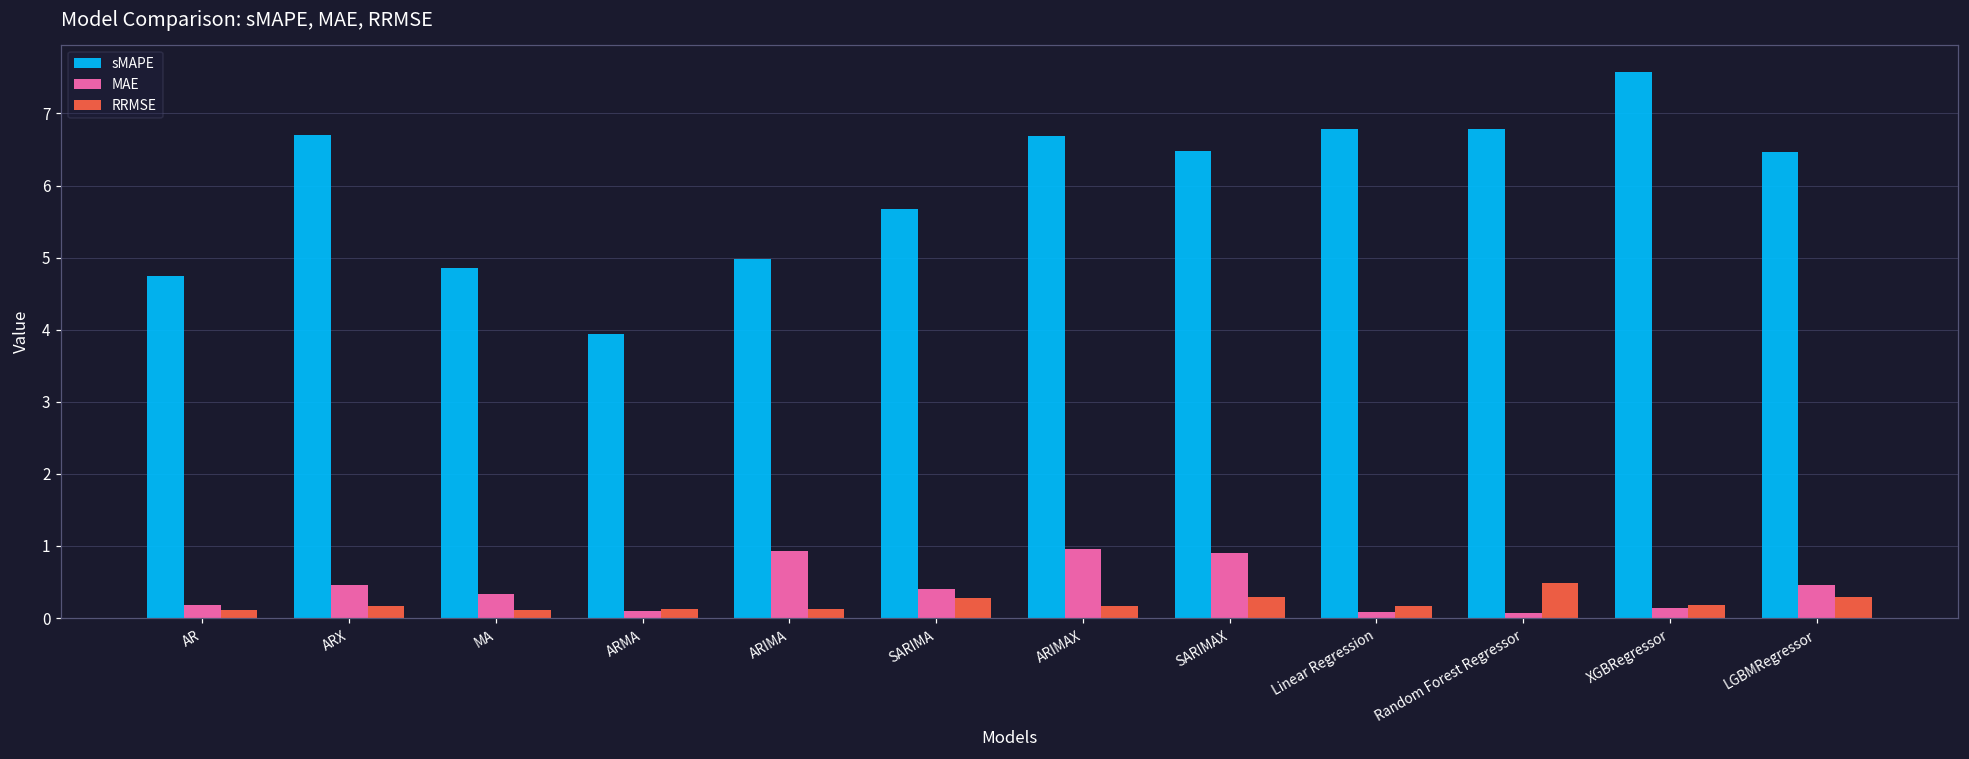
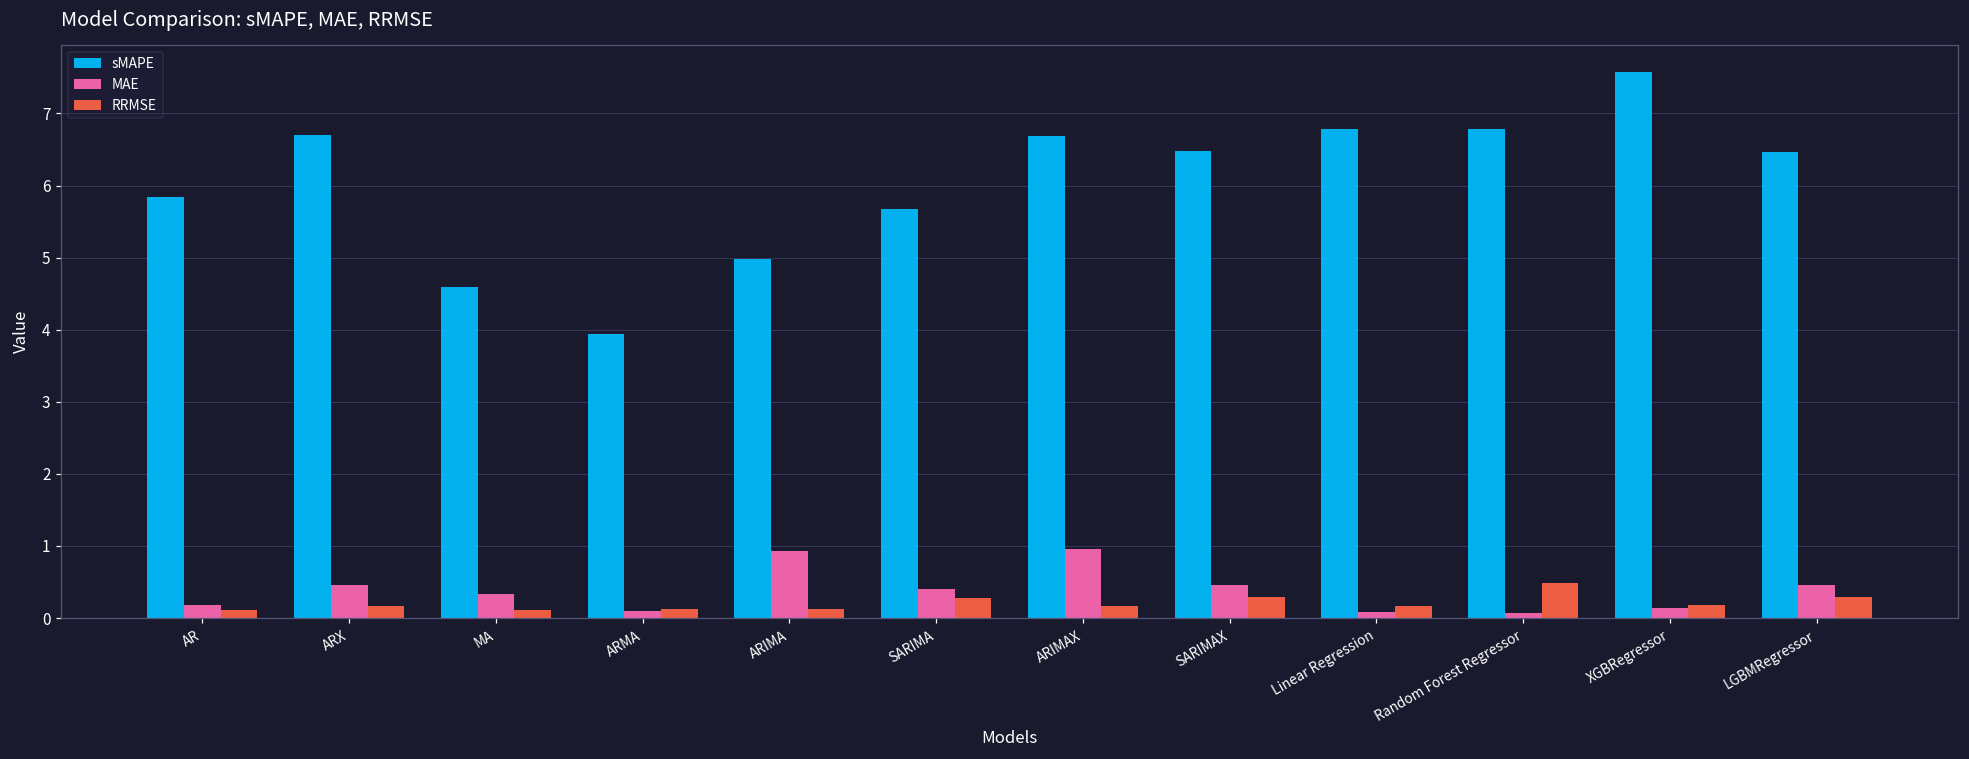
  {
    "sMAPE": {
-     "AR": 4.7,
+     "AR": 5.8,
      "ARX": 6.7,
-     "MA": 4.9,
+     "MA": 4.6,
      "ARMA": 3.9,
      "ARIMA": 5.0,
      "SARIMA": 5.7,
      "ARIMAX": 6.7,
      "SARIMAX": 6.5,
      "Linear Regression": 6.8,
      "Random Forest Regressor": 6.8,
      "XGBRegressor": 7.6,
      "LGBMRegressor": 6.5
    },
    "MAE": {
      "AR": 0.2,
      "ARX": 0.5,
      "MA": 0.3,
      "ARMA": 0.1,
      "ARIMA": 0.9,
      "SARIMA": 0.4,
      "ARIMAX": 1.0,
-     "SARIMAX": 0.9,
+     "SARIMAX": 0.5,
      "Linear Regression": 0.1,
      "Random Forest Regressor": 0.1,
      "XGBRegressor": 0.1,
      "LGBMRegressor": 0.5
    },
    "RRMSE": {
      "AR": 0.1,
      "ARX": 0.2,
      "MA": 0.1,
      "ARMA": 0.1,
      "ARIMA": 0.1,
      "SARIMA": 0.3,
      "ARIMAX": 0.2,
      "SARIMAX": 0.3,
      "Linear Regression": 0.2,
      "Random Forest Regressor": 0.5,
      "XGBRegressor": 0.2,
      "LGBMRegressor": 0.3
    }
  }
